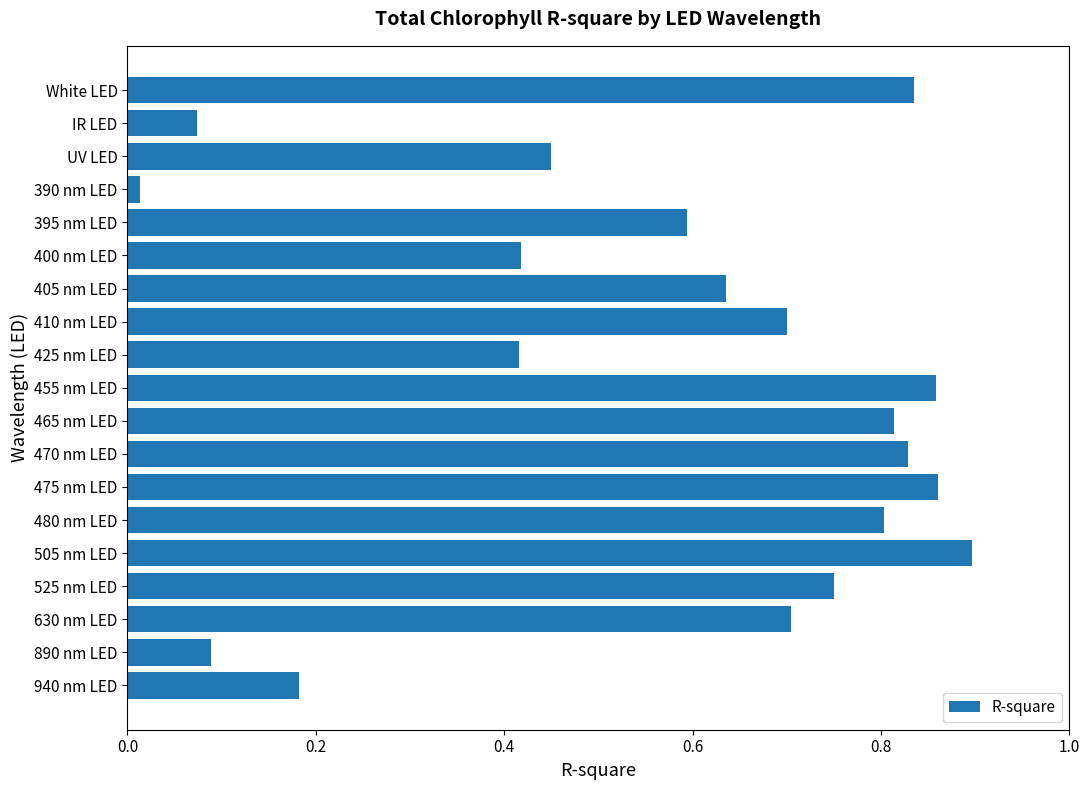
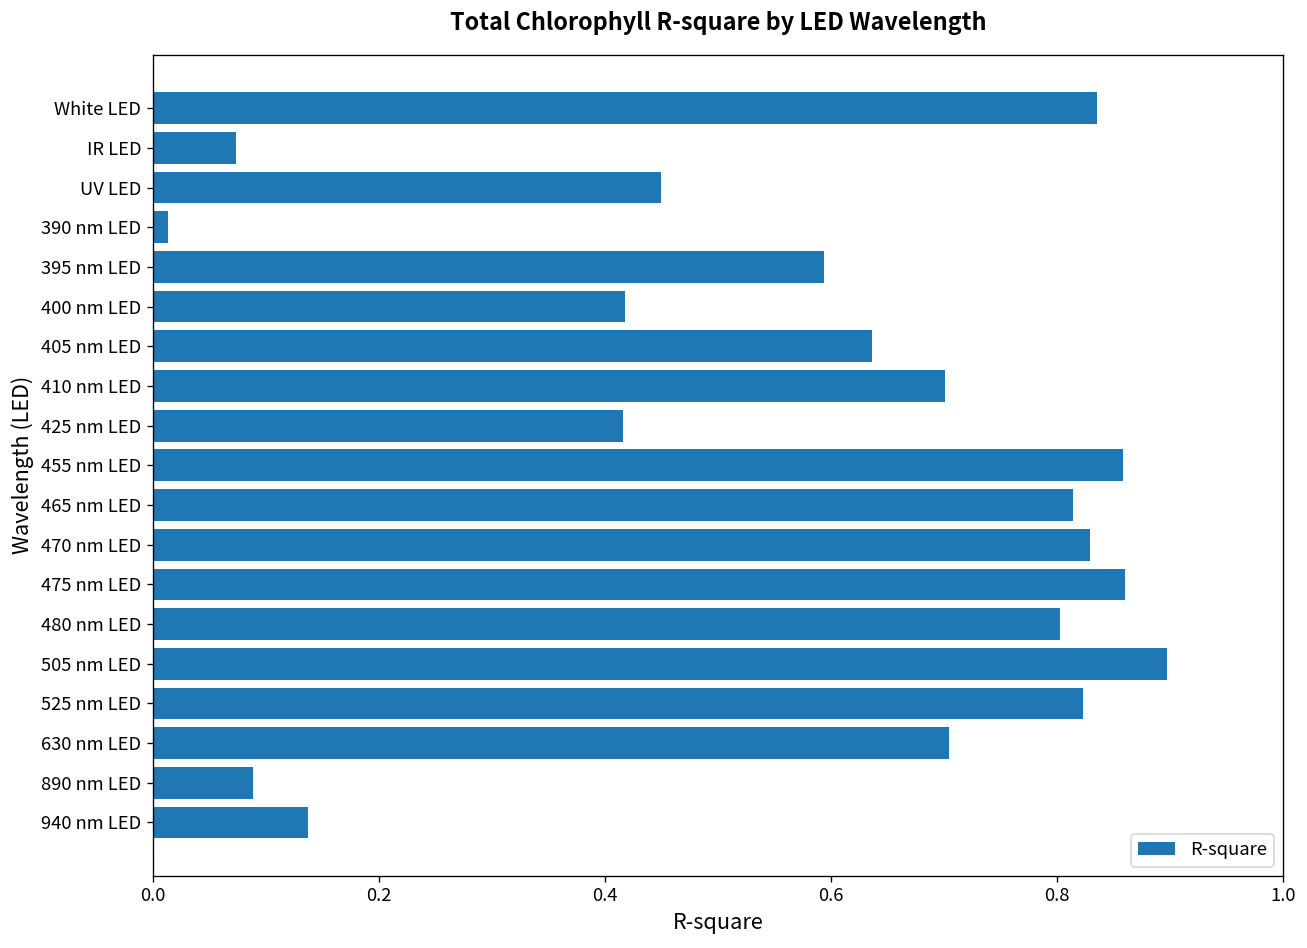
  {
    "White LED": 0.83,
    "IR LED": 0.07,
    "UV LED": 0.45,
    "390 nm LED": 0.01,
    "395 nm LED": 0.59,
    "400 nm LED": 0.42,
    "405 nm LED": 0.64,
    "410 nm LED": 0.70,
    "425 nm LED": 0.42,
    "455 nm LED": 0.86,
    "465 nm LED": 0.81,
    "470 nm LED": 0.83,
    "475 nm LED": 0.86,
    "480 nm LED": 0.80,
    "505 nm LED": 0.90,
-   "525 nm LED": 0.75,
+   "525 nm LED": 0.82,
    "630 nm LED": 0.70,
    "890 nm LED": 0.09,
-   "940 nm LED": 0.18
+   "940 nm LED": 0.14
  }
